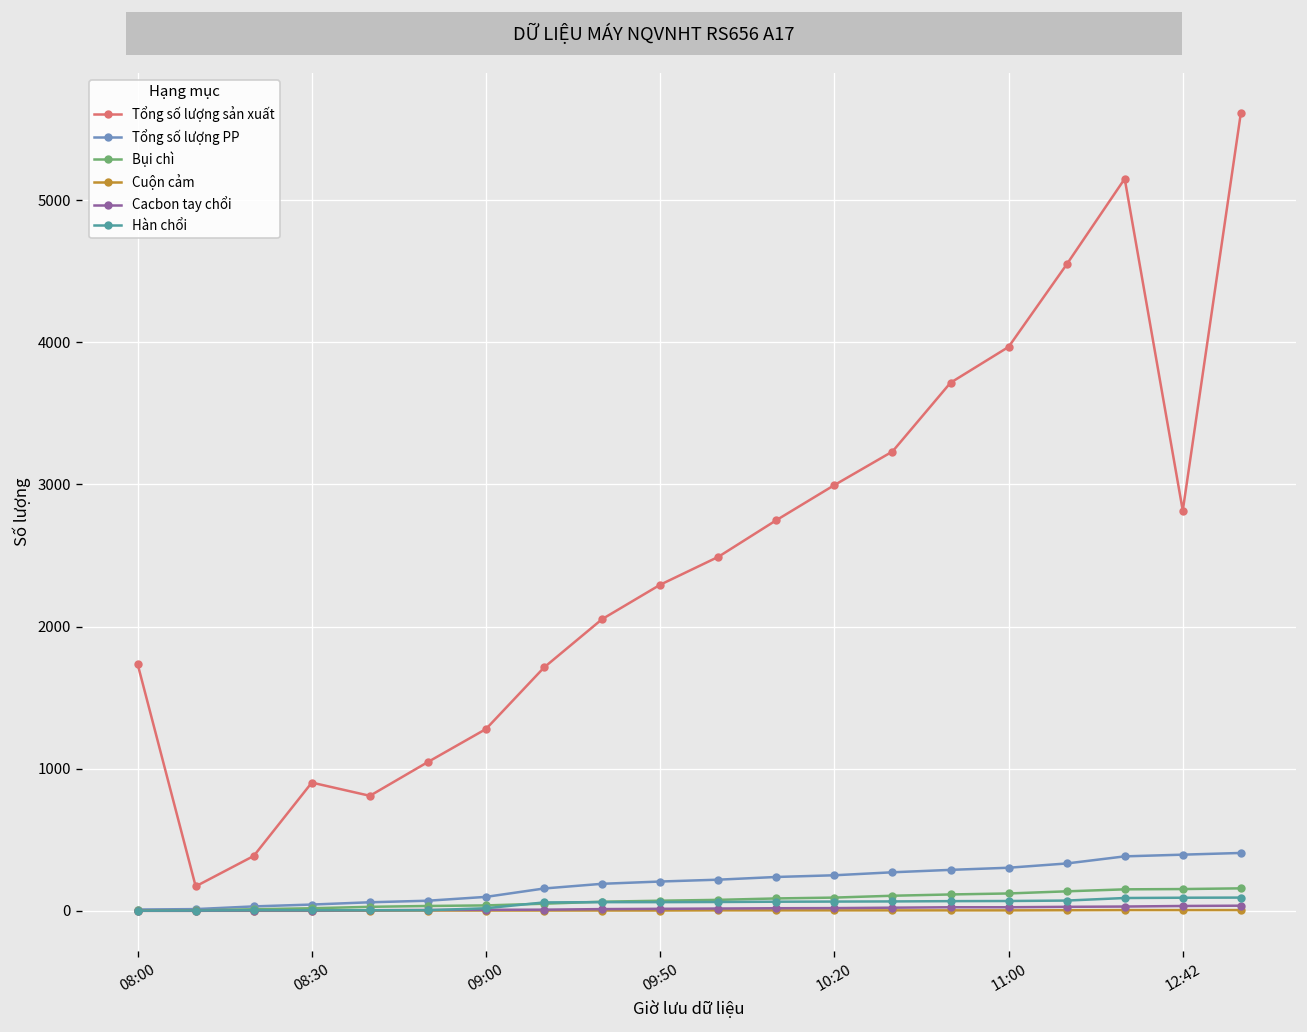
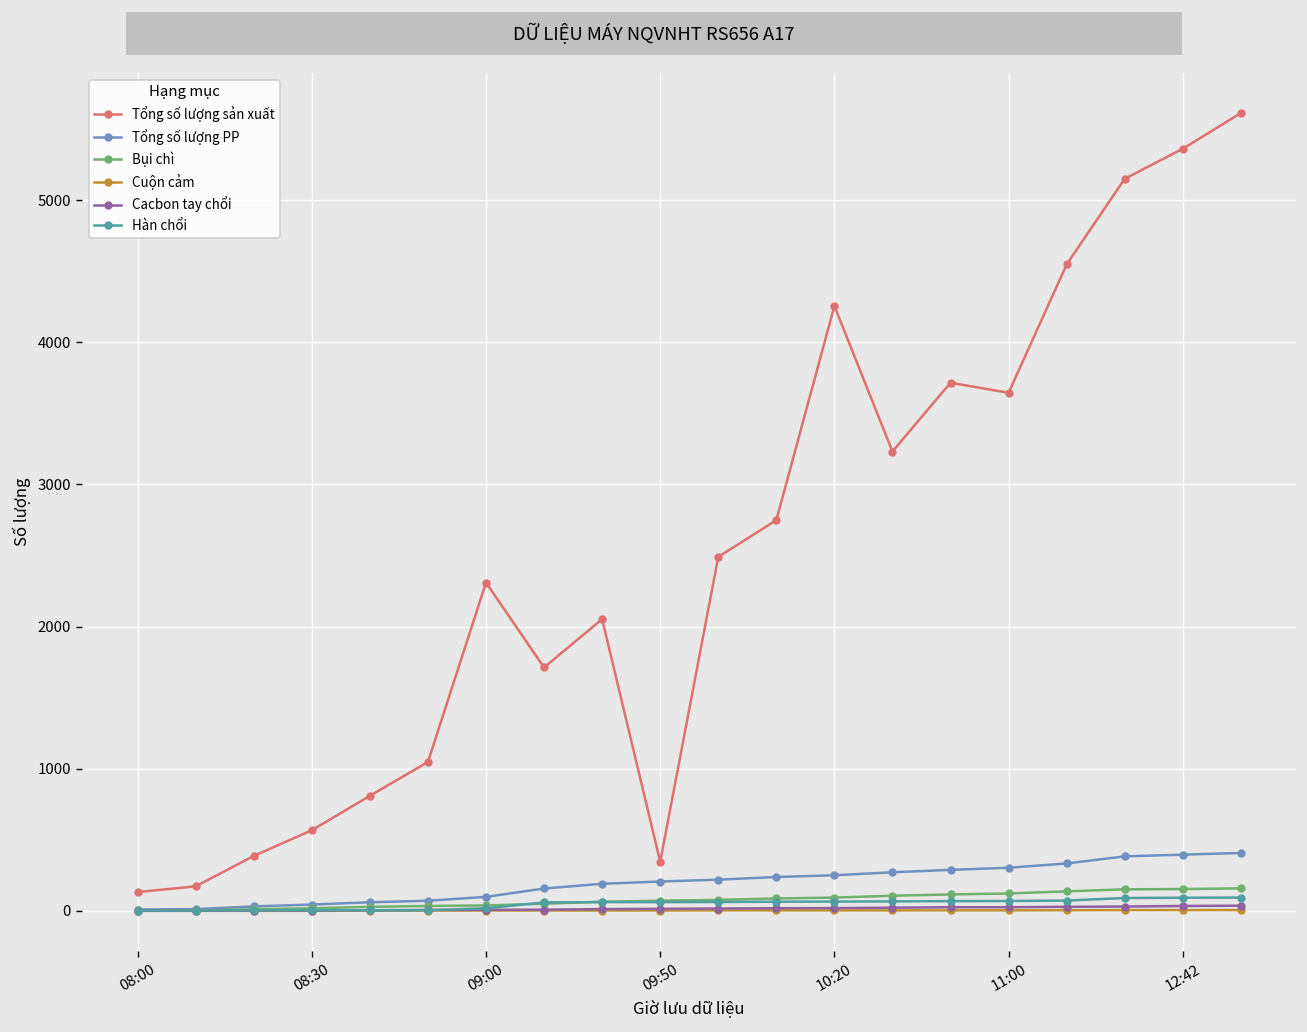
  {
    "Tổng số lượng sản xuất": {
-     "08:00": 1740,
-     "08:30": 900,
-     "09:00": 1280,
-     "09:50": 2290,
-     "10:20": 3000,
-     "11:00": 3970,
-     "12:42": 2820
+     "08:00": 130,
+     "08:30": 570,
+     "09:00": 2310,
+     "09:50": 350,
+     "10:20": 4260,
+     "11:00": 3640,
+     "12:42": 5360
    },
    "Cuộn cảm": {
      "11:00": 0,
      "12:42": 10
    },
    "Cacbon tay chổi": {
      "11:00": 30,
      "12:42": 30
    }
  }
